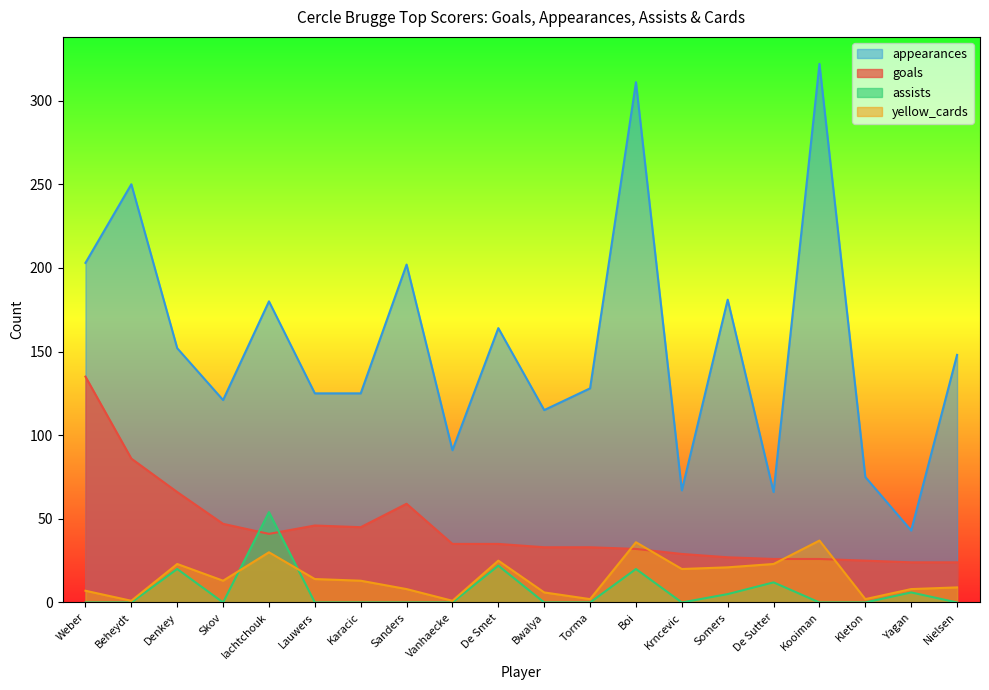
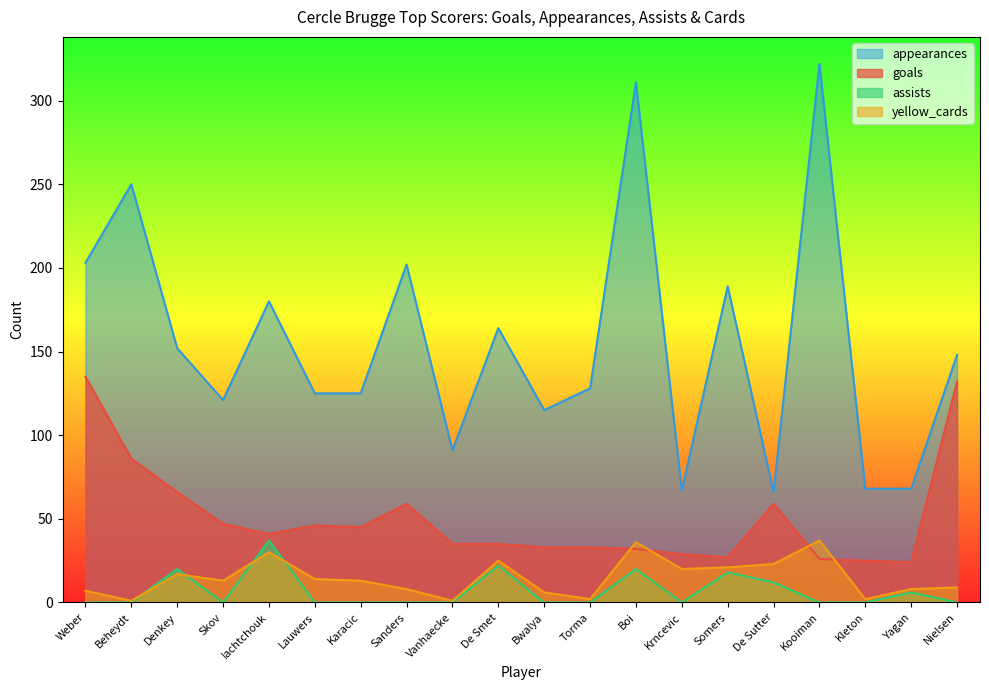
  {
    "appearances": {
      "Weber": 203,
      "Beheydt": 250,
      "Denkey": 152,
      "Skov": 121,
      "Iachtchouk": 180,
      "Lauwers": 125,
      "Karacic": 125,
      "Sanders": 202,
      "Vanhaecke": 91,
      "De Smet": 164,
      "Bwalya": 115,
      "Torma": 128,
      "Boi": 311,
      "Krncevic": 67,
-     "Somers": 181,
+     "Somers": 189,
      "De Sutter": 66,
      "Kooiman": 322,
-     "Kleton": 75,
-     "Yagan": 43,
+     "Kleton": 68,
+     "Yagan": 68,
      "Nielsen": 148
    },
    "goals": {
      "Weber": 135,
      "Beheydt": 86,
      "Denkey": 66,
      "Skov": 47,
      "Iachtchouk": 41,
      "Lauwers": 46,
      "Karacic": 45,
      "Sanders": 59,
      "Vanhaecke": 35,
      "De Smet": 35,
      "Bwalya": 33,
      "Torma": 33,
      "Boi": 32,
      "Krncevic": 29,
      "Somers": 27,
-     "De Sutter": 26,
+     "De Sutter": 59,
      "Kooiman": 26,
      "Kleton": 25,
      "Yagan": 24,
-     "Nielsen": 24
+     "Nielsen": 132
    },
    "assists": {
      "Weber": 0,
      "Denkey": 20,
      "Skov": 0,
-     "Iachtchouk": 54,
+     "Iachtchouk": 37,
      "Lauwers": 0,
      "Karacic": 0,
      "Sanders": 0,
      "De Smet": 22,
      "Bwalya": 0,
      "Torma": 0,
      "Boi": 20,
      "Krncevic": 0,
-     "Somers": 5,
+     "Somers": 18,
      "De Sutter": 12,
      "Kooiman": 0,
      "Kleton": 0,
      "Yagan": 6,
      "Nielsen": 0
    },
    "yellow_cards": {
      "Weber": 7,
-     "Denkey": 23,
+     "Denkey": 17,
      "Skov": 13,
      "Iachtchouk": 30,
      "Lauwers": 14,
      "Karacic": 13,
      "Sanders": 8,
      "De Smet": 25,
      "Bwalya": 6,
      "Torma": 2,
      "Boi": 36,
      "Krncevic": 20,
      "Somers": 21,
      "De Sutter": 23,
      "Kooiman": 37,
      "Kleton": 2,
      "Yagan": 8,
      "Nielsen": 9
    }
  }
